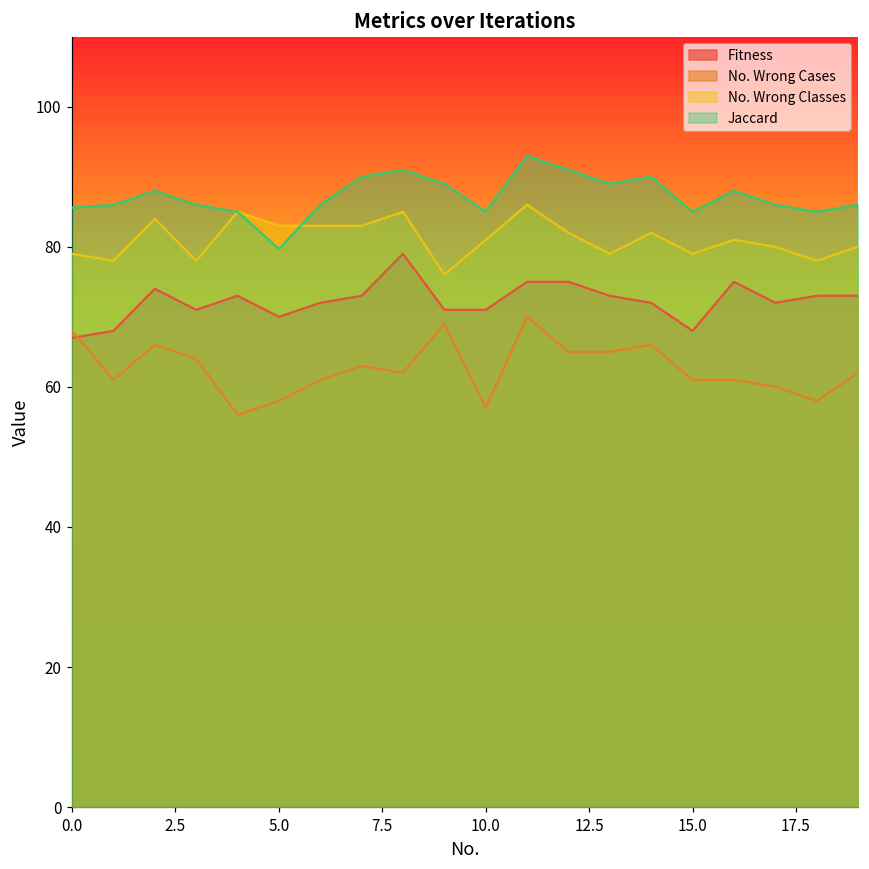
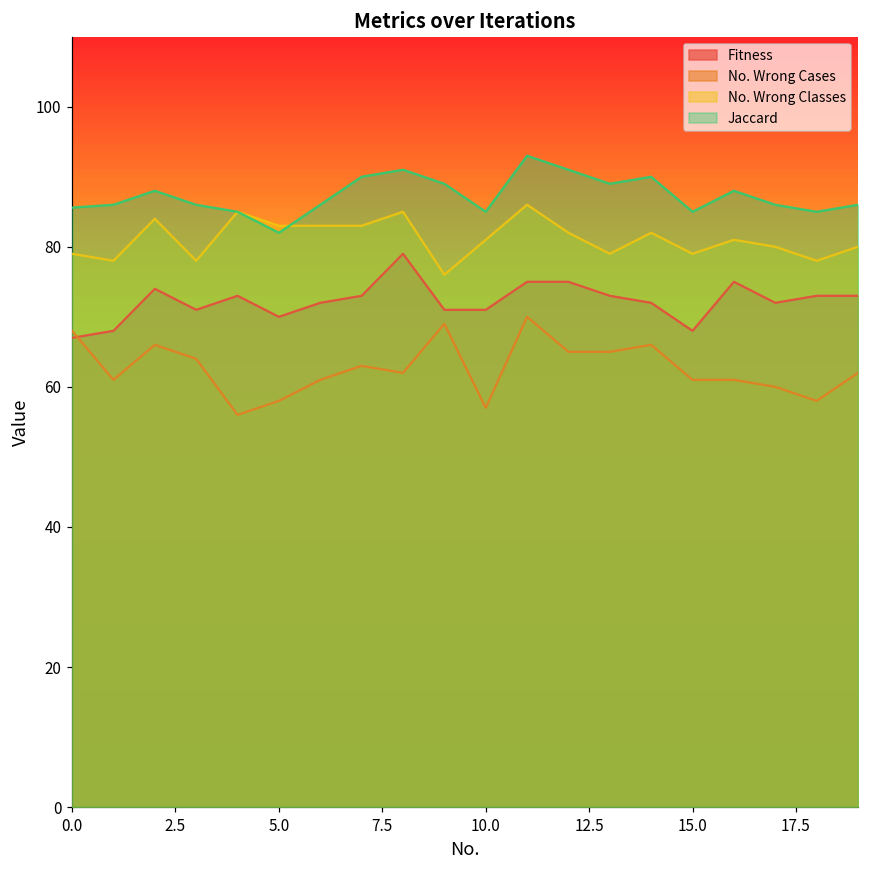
  {
    "Jaccard": {
      "0.0": 86,
-     "5.0": 80,
+     "5.0": 82,
      "10.0": 85,
      "15.0": 85
    }
  }
